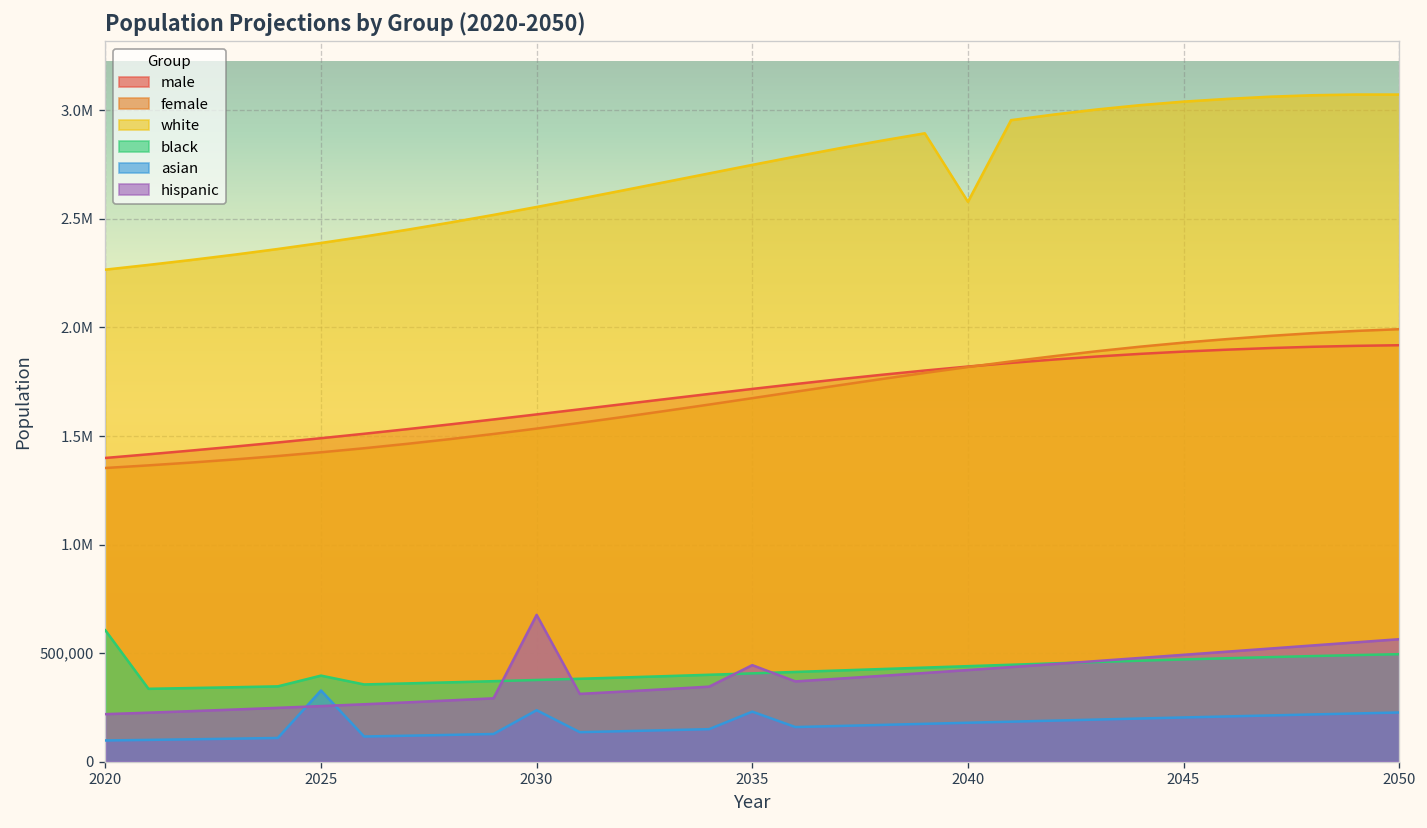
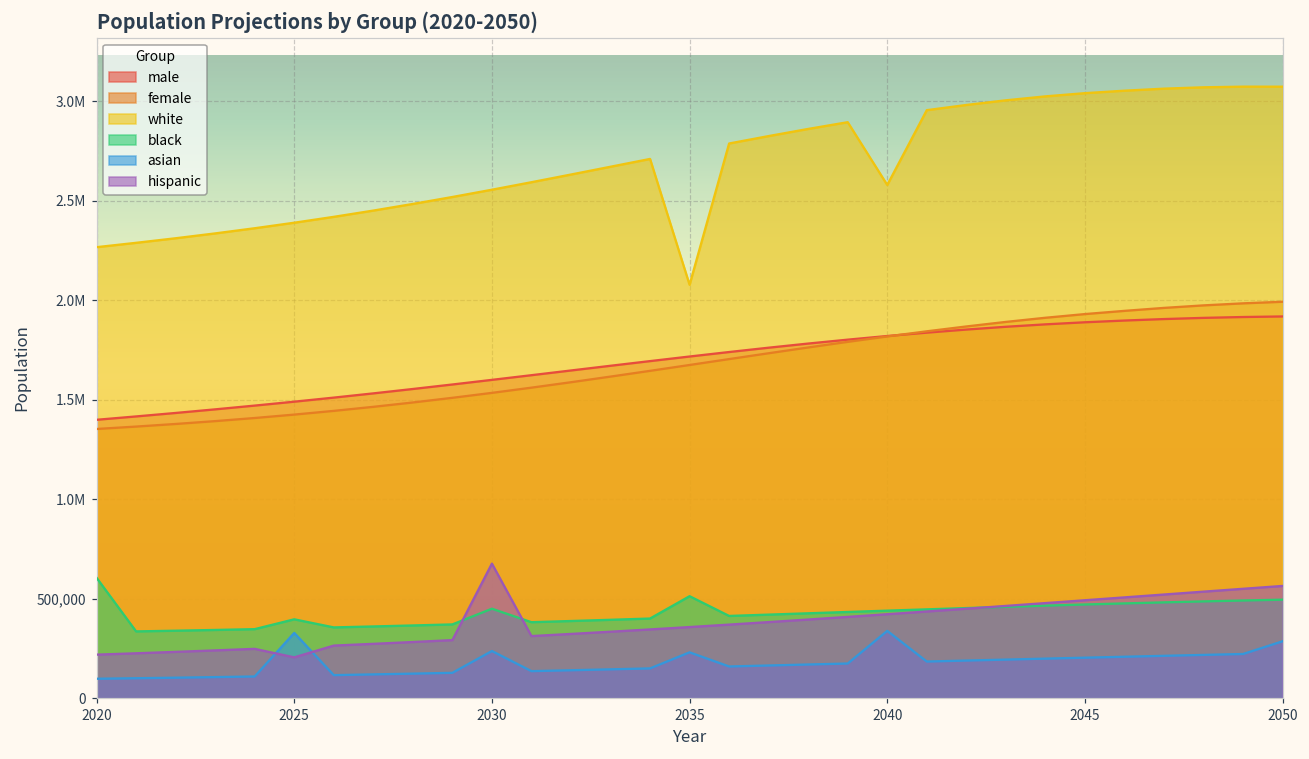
  {
    "white": {
      "2020": "2,270,000",
      "2025": "2,390,000",
      "2030": "2,560,000",
-     "2035": "2,750,000",
+     "2035": "2,080,000",
      "2040": "2,580,000",
      "2045": "3,040,000",
      "2050": "3,070,000"
    },
    "black": {
      "2020": "610,000",
      "2025": "400,000",
-     "2030": "380,000",
-     "2035": "410,000",
+     "2030": "450,000",
+     "2035": "510,000",
      "2040": "440,000",
      "2045": "470,000",
      "2050": "500,000"
    },
    "asian": {
      "2020": "100,000",
      "2025": "330,000",
      "2030": "240,000",
      "2035": "230,000",
-     "2040": "180,000",
+     "2040": "340,000",
      "2045": "200,000",
-     "2050": "230,000"
+     "2050": "290,000"
    },
    "hispanic": {
      "2020": "220,000",
-     "2025": "260,000",
+     "2025": "210,000",
      "2030": "680,000",
-     "2035": "440,000",
+     "2035": "360,000",
      "2040": "420,000",
      "2045": "490,000",
      "2050": "560,000"
    }
  }
